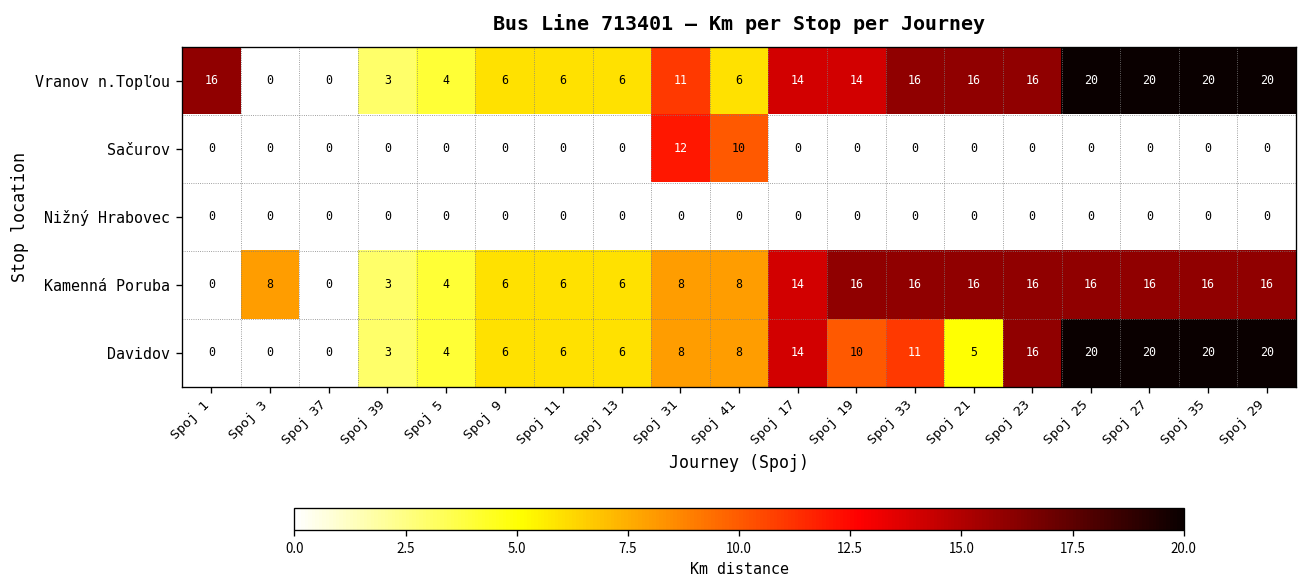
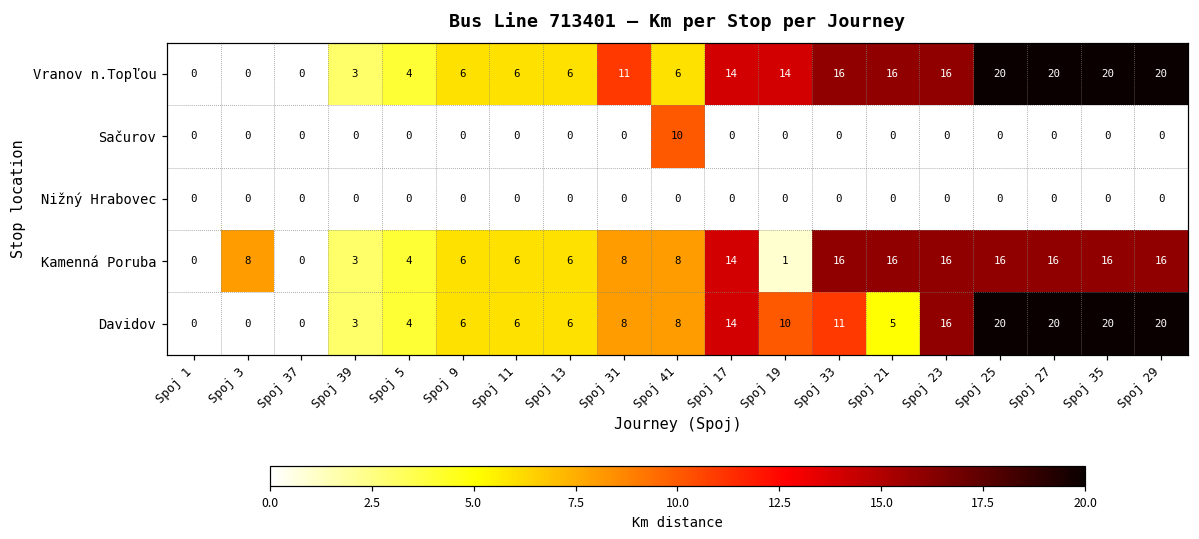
  {
    "Vranov n.Topľou": {
-     "Spoj 1": 16,
+     "Spoj 1": 0,
      "Spoj 3": 0,
      "Spoj 37": 0,
      "Spoj 39": 3,
      "Spoj 5": 4,
      "Spoj 9": 6,
      "Spoj 11": 6,
      "Spoj 13": 6,
      "Spoj 31": 11,
      "Spoj 41": 6,
      "Spoj 17": 14,
      "Spoj 19": 14,
      "Spoj 33": 16,
      "Spoj 21": 16,
      "Spoj 23": 16,
      "Spoj 25": 20,
      "Spoj 27": 20,
      "Spoj 35": 20,
      "Spoj 29": 20
    },
    "Sačurov": {
      "Spoj 1": 0,
      "Spoj 3": 0,
      "Spoj 37": 0,
      "Spoj 39": 0,
      "Spoj 5": 0,
      "Spoj 9": 0,
      "Spoj 11": 0,
      "Spoj 13": 0,
-     "Spoj 31": 12,
+     "Spoj 31": 0,
      "Spoj 41": 10,
      "Spoj 17": 0,
      "Spoj 19": 0,
      "Spoj 33": 0,
      "Spoj 21": 0,
      "Spoj 23": 0,
      "Spoj 25": 0,
      "Spoj 27": 0,
      "Spoj 35": 0,
      "Spoj 29": 0
    },
    "Nižný Hrabovec": {
      "Spoj 1": 0,
      "Spoj 3": 0,
      "Spoj 37": 0,
      "Spoj 39": 0,
      "Spoj 5": 0,
      "Spoj 9": 0,
      "Spoj 11": 0,
      "Spoj 13": 0,
      "Spoj 31": 0,
      "Spoj 41": 0,
      "Spoj 17": 0,
      "Spoj 19": 0,
      "Spoj 33": 0,
      "Spoj 21": 0,
      "Spoj 23": 0,
      "Spoj 25": 0,
      "Spoj 27": 0,
      "Spoj 35": 0,
      "Spoj 29": 0
    },
    "Kamenná Poruba": {
      "Spoj 1": 0,
      "Spoj 3": 8,
      "Spoj 37": 0,
      "Spoj 39": 3,
      "Spoj 5": 4,
      "Spoj 9": 6,
      "Spoj 11": 6,
      "Spoj 13": 6,
      "Spoj 31": 8,
      "Spoj 41": 8,
      "Spoj 17": 14,
-     "Spoj 19": 16,
+     "Spoj 19": 1,
      "Spoj 33": 16,
      "Spoj 21": 16,
      "Spoj 23": 16,
      "Spoj 25": 16,
      "Spoj 27": 16,
      "Spoj 35": 16,
      "Spoj 29": 16
    },
    "Davidov": {
      "Spoj 1": 0,
      "Spoj 3": 0,
      "Spoj 37": 0,
      "Spoj 39": 3,
      "Spoj 5": 4,
      "Spoj 9": 6,
      "Spoj 11": 6,
      "Spoj 13": 6,
      "Spoj 31": 8,
      "Spoj 41": 8,
      "Spoj 17": 14,
      "Spoj 19": 10,
      "Spoj 33": 11,
      "Spoj 21": 5,
      "Spoj 23": 16,
      "Spoj 25": 20,
      "Spoj 27": 20,
      "Spoj 35": 20,
      "Spoj 29": 20
    }
  }
